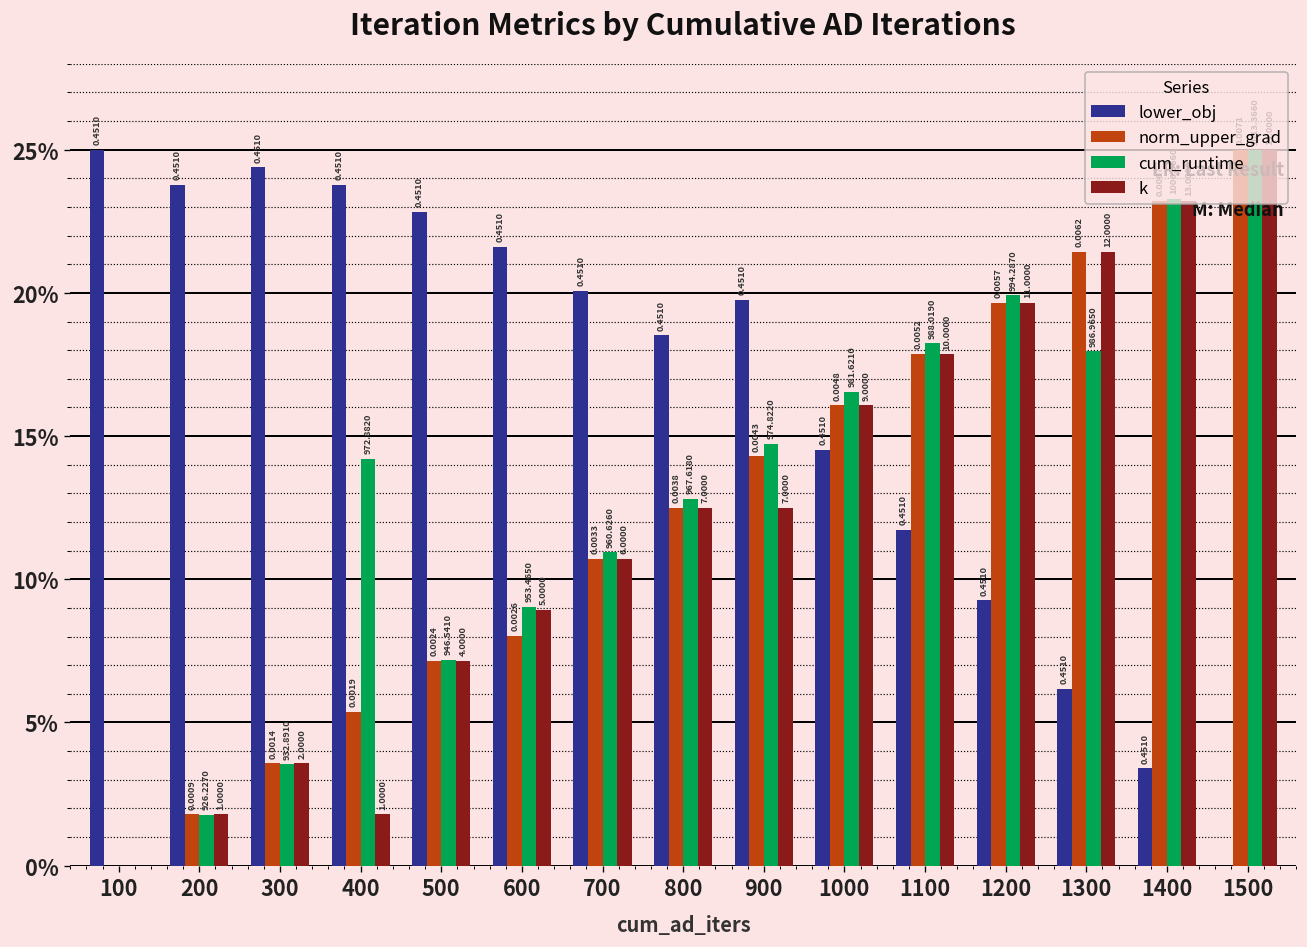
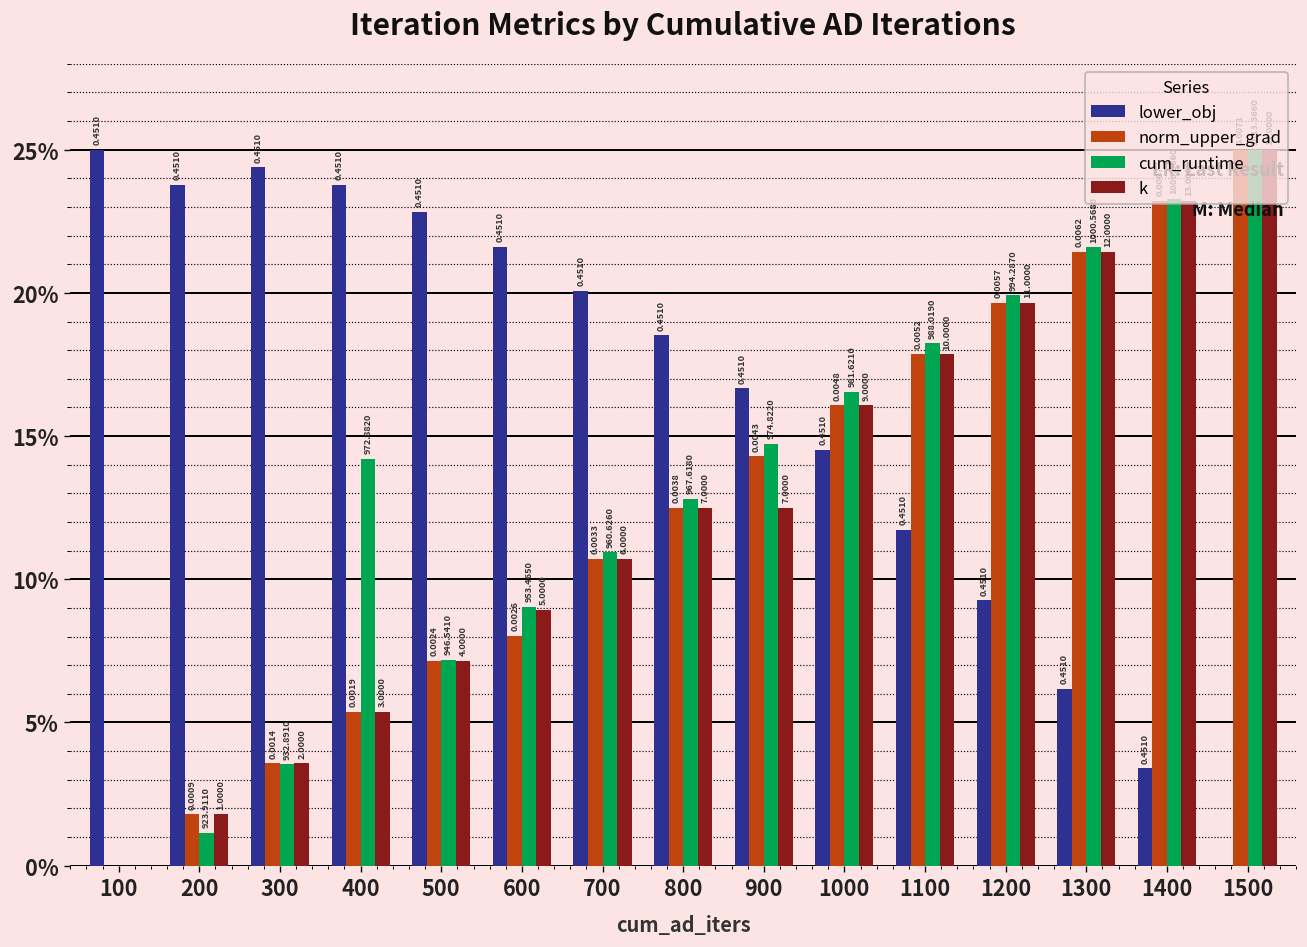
  {
    "lower_obj": {
-     "900": "19.8%",
+     "900": "16.7%",
      "1500": "0.0%"
    },
    "norm_upper_grad": {
      "100": "0.0%"
    },
    "cum_runtime": {
-     "200": "926.2270",
-     "1300": "18.0%"
+     "200": "923.9110",
+     "1300": "21.6%"
    },
    "k": {
-     "400": "1.0000"
+     "400": "3.0000"
    }
  }
